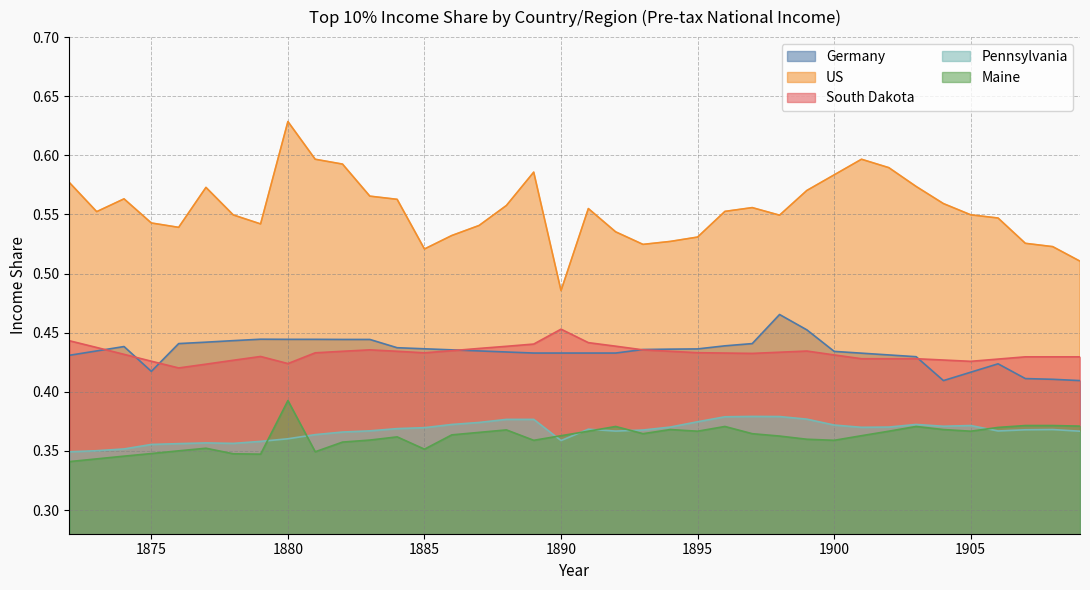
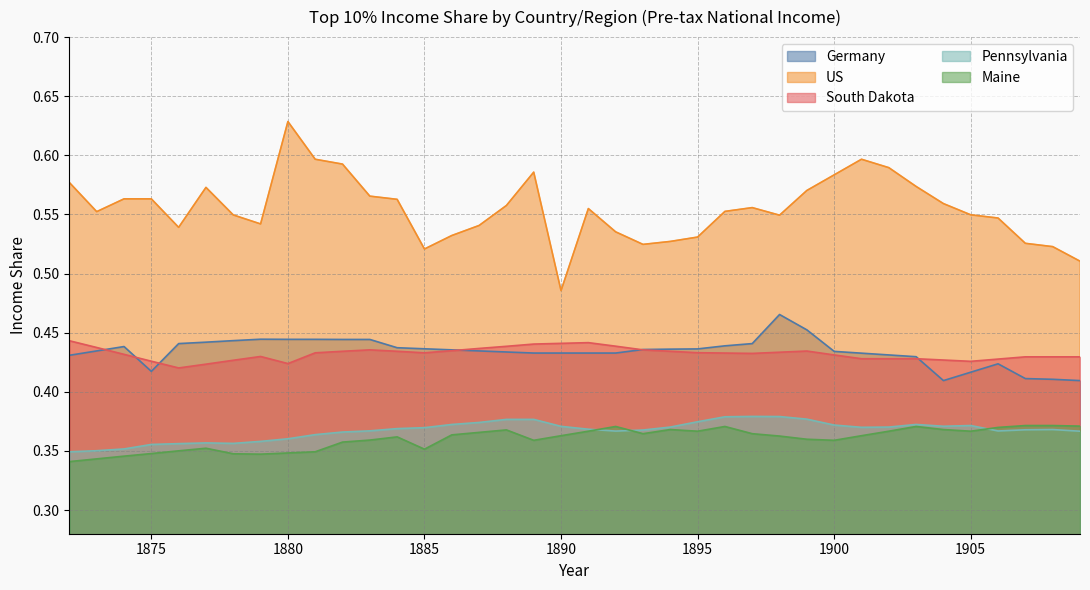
  {
    "Germany": {
      "1875": 0.417,
      "1880": 0.444,
      "1885": 0.436,
      "1890": 0.433,
      "1895": 0.436,
      "1900": 0.434,
      "1905": 0.417
    },
    "US": {
-     "1875": 0.543,
+     "1875": 0.563,
      "1880": 0.629,
      "1885": 0.521,
      "1890": 0.486,
      "1895": 0.531,
      "1900": 0.584,
      "1905": 0.550
    },
    "South Dakota": {
      "1875": 0.426,
      "1880": 0.424,
      "1885": 0.433,
-     "1890": 0.453,
+     "1890": 0.441,
      "1895": 0.433,
      "1900": 0.431,
      "1905": 0.426
    },
    "Pennsylvania": {
      "1875": 0.356,
      "1880": 0.360,
      "1885": 0.370,
-     "1890": 0.359,
+     "1890": 0.371,
      "1895": 0.375,
      "1900": 0.372,
      "1905": 0.372
    },
    "Maine": {
      "1875": 0.348,
-     "1880": 0.393,
+     "1880": 0.348,
      "1885": 0.352,
      "1890": 0.363,
      "1895": 0.367,
      "1900": 0.359,
      "1905": 0.367
    }
  }
